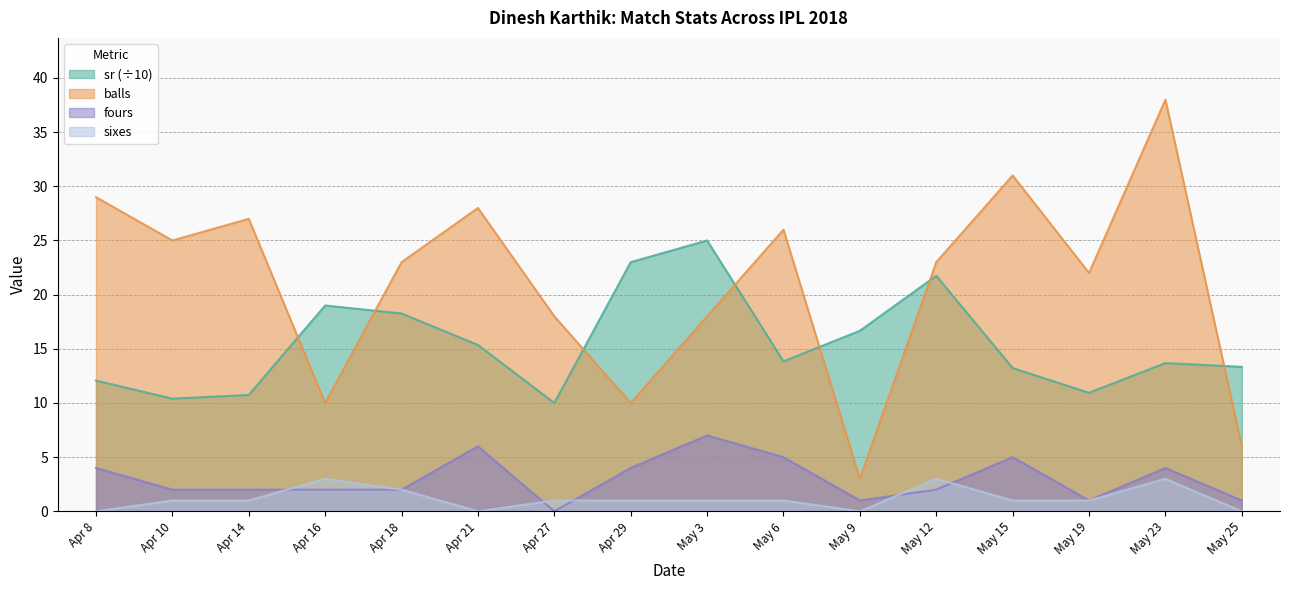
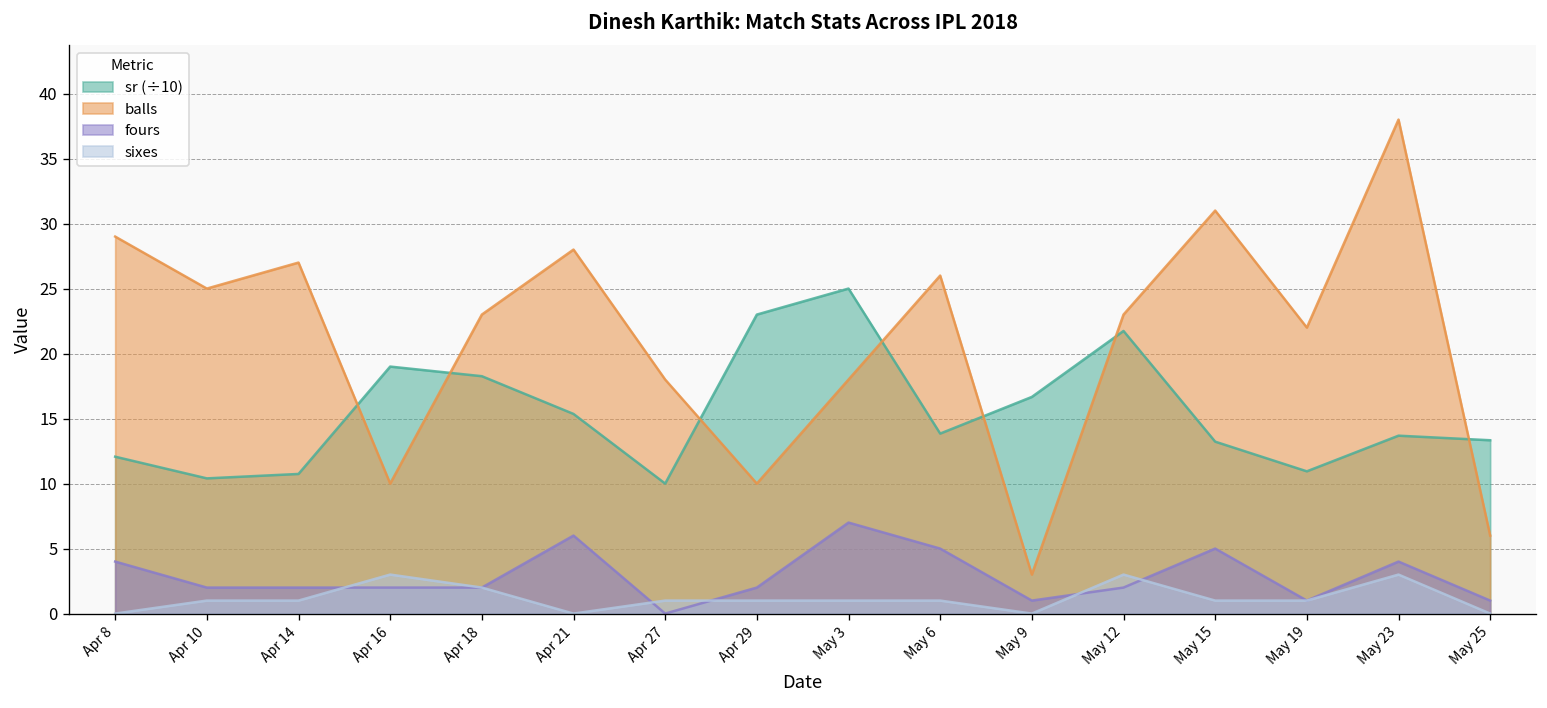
  {
    "sr (÷10)": {
      "Apr 8": 12,
      "Apr 10": 10.4,
      "Apr 14": 10.7,
      "Apr 16": 19,
      "Apr 18": 18.3,
      "Apr 21": 15.4,
      "Apr 27": 10,
      "Apr 29": 23,
      "May 3": 25,
      "May 6": 14,
      "May 9": 16.7,
      "May 12": 21.7,
      "May 15": 13,
      "May 19": 11,
      "May 23": 13.7,
      "May 25": 13.3
    },
    "balls": {
      "Apr 8": 29,
      "Apr 10": 25,
      "Apr 14": 27,
      "Apr 16": 10,
      "Apr 18": 23,
      "Apr 21": 28,
      "Apr 27": 18,
      "Apr 29": 10,
      "May 3": 18,
      "May 6": 26,
      "May 9": 3,
      "May 12": 23,
      "May 15": 31,
      "May 19": 22,
      "May 23": 38,
      "May 25": 6
    },
    "fours": {
      "Apr 8": 4,
      "Apr 10": 2,
      "Apr 14": 2,
      "Apr 16": 2,
      "Apr 21": 6,
      "Apr 27": 0,
-     "Apr 29": 4,
+     "Apr 29": 2,
      "May 3": 7,
      "May 6": 5,
      "May 9": 1,
      "May 12": 2,
      "May 15": 5,
      "May 23": 4,
      "May 25": 1
    },
    "sixes": {
      "Apr 8": 0,
      "Apr 10": 1,
      "Apr 14": 1,
      "Apr 16": 3,
      "Apr 21": 0,
      "Apr 27": 1,
      "Apr 29": 1,
      "May 3": 1,
      "May 6": 1,
      "May 9": 0,
      "May 12": 3,
      "May 15": 1,
      "May 23": 3,
      "May 25": 0
    }
  }
